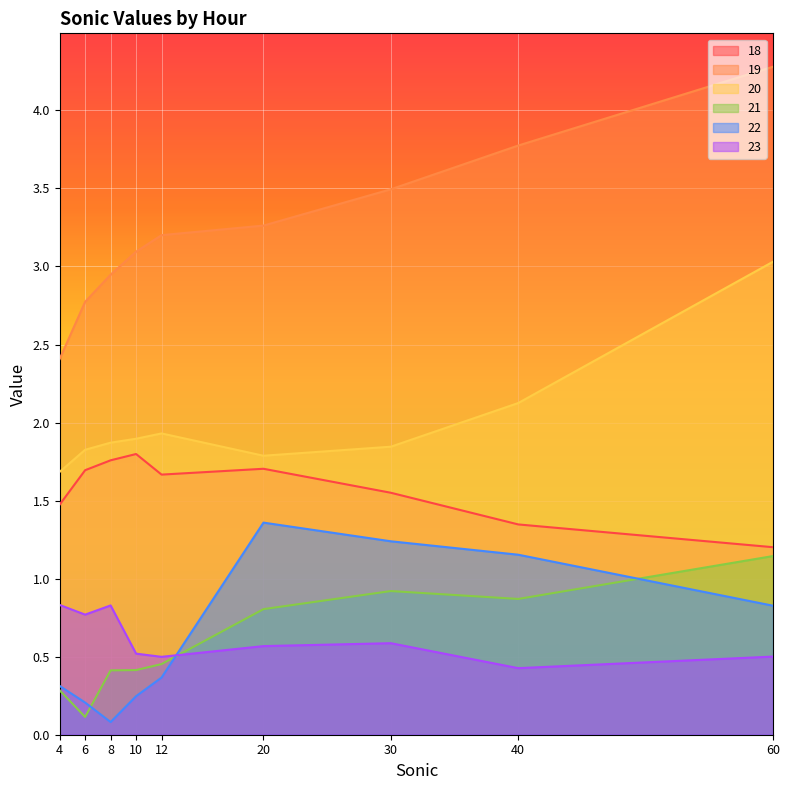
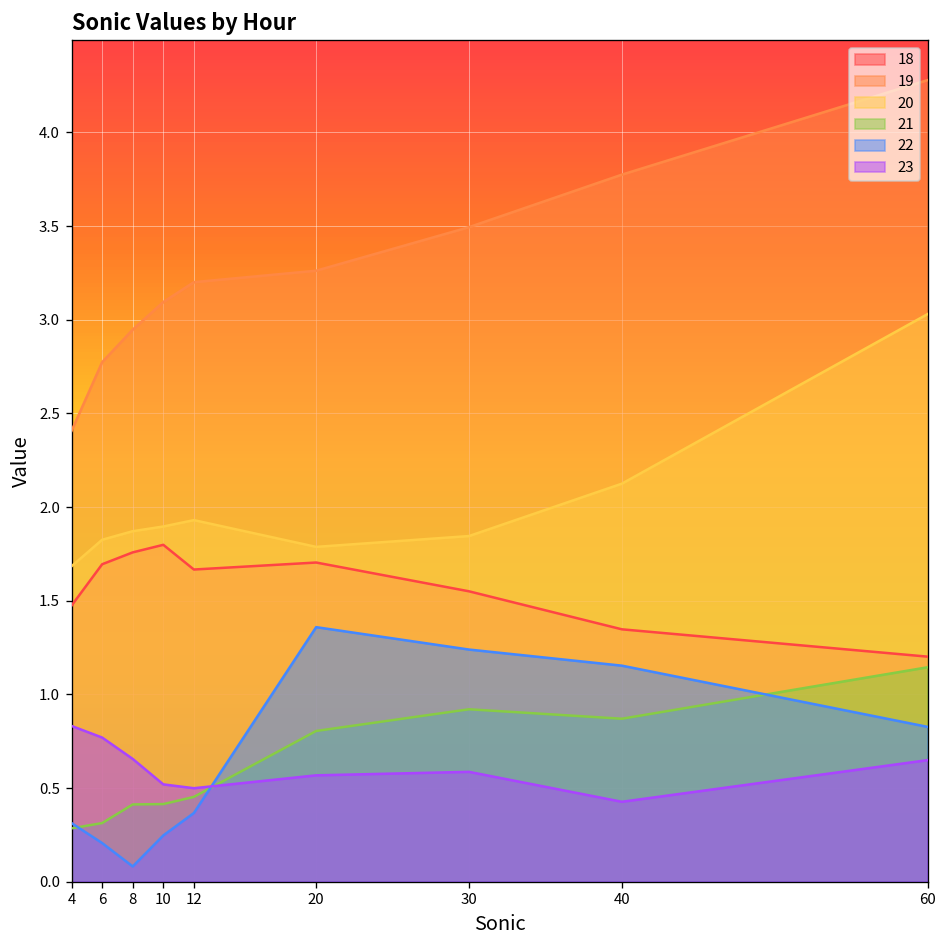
  {
    "21": {
      "4": 0.28,
-     "6": 0.11,
+     "6": 0.31,
      "8": 0.41,
      "10": 0.41,
      "12": 0.45,
      "20": 0.80,
      "30": 0.92,
      "40": 0.87,
      "60": 1.14
    },
    "22": {
      "4": 0.31,
      "6": 0.21,
      "8": 0.08,
      "10": 0.25,
      "12": 0.37,
      "20": 1.36,
      "30": 1.24,
      "40": 1.15,
      "60": 0.83
    },
    "23": {
      "4": 0.83,
      "6": 0.77,
-     "8": 0.83,
+     "8": 0.66,
      "10": 0.52,
      "12": 0.50,
      "20": 0.57,
      "30": 0.59,
      "40": 0.43,
-     "60": 0.50
+     "60": 0.65
    }
  }
